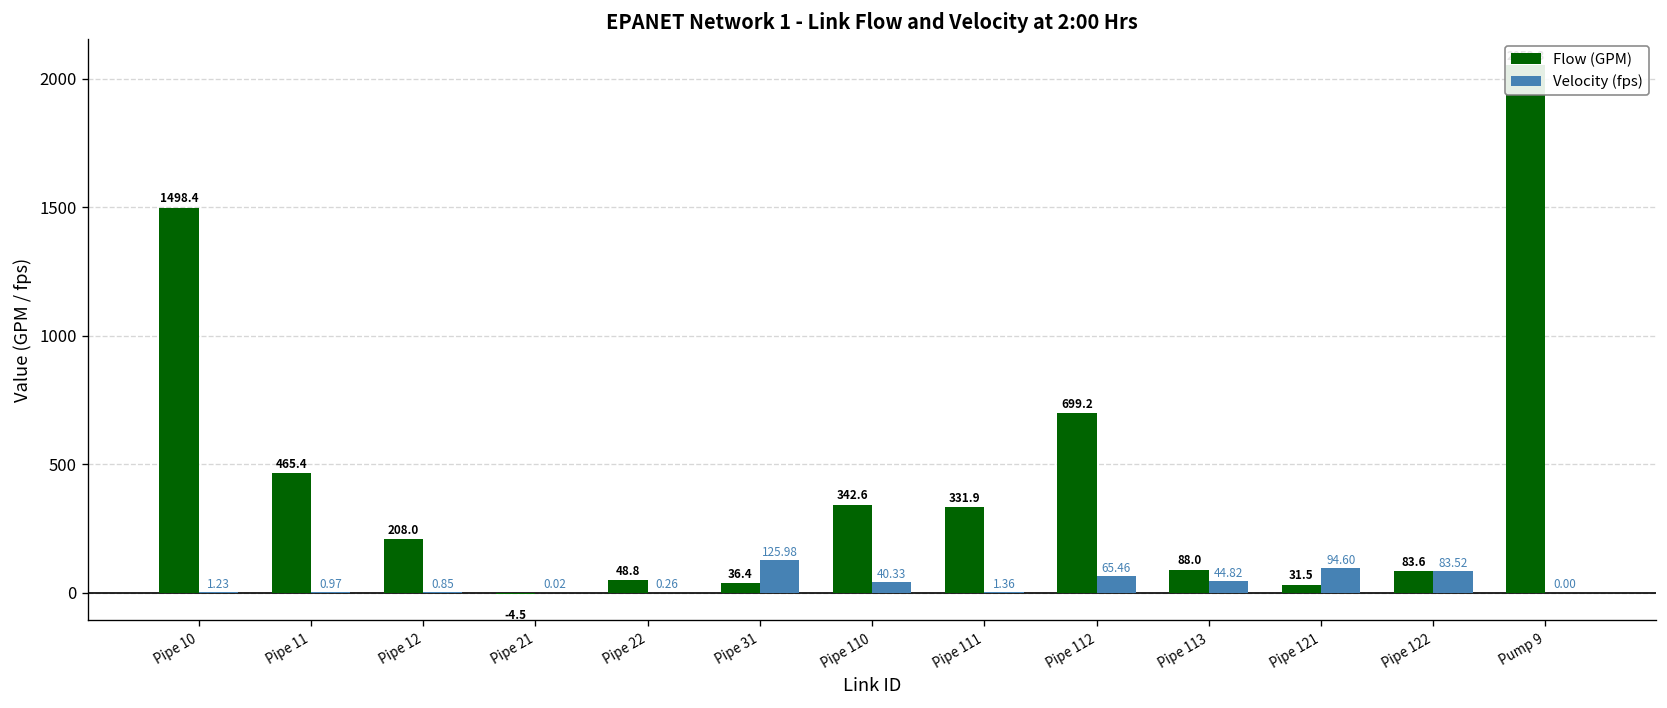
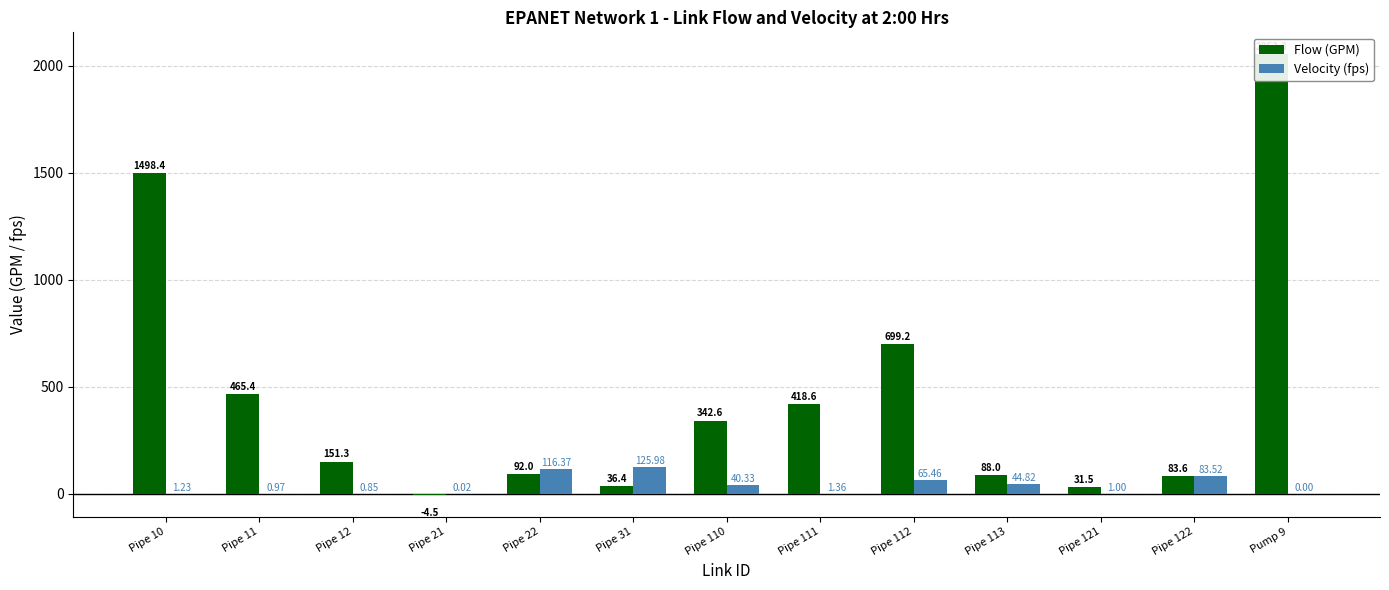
  {
    "Flow (GPM)": {
      "Pipe 10": 1498.4,
      "Pipe 11": 465.4,
-     "Pipe 12": 208.0,
+     "Pipe 12": 151.3,
      "Pipe 21": -4.5,
-     "Pipe 22": 48.8,
+     "Pipe 22": 92.0,
      "Pipe 31": 36.4,
      "Pipe 110": 342.6,
-     "Pipe 111": 331.9,
+     "Pipe 111": 418.6,
      "Pipe 112": 699.2,
      "Pipe 113": 88.0,
      "Pipe 121": 31.5,
      "Pipe 122": 83.6
    },
    "Velocity (fps)": {
      "Pipe 10": 1.23,
      "Pipe 11": 0.97,
      "Pipe 12": 0.85,
      "Pipe 21": 0.02,
-     "Pipe 22": 0.26,
+     "Pipe 22": 116.37,
      "Pipe 31": 125.98,
      "Pipe 110": 40.33,
      "Pipe 111": 1.36,
      "Pipe 112": 65.46,
      "Pipe 113": 44.82,
-     "Pipe 121": 94.60,
+     "Pipe 121": 1.00,
      "Pipe 122": 83.52,
      "Pump 9": 0.00
    }
  }
